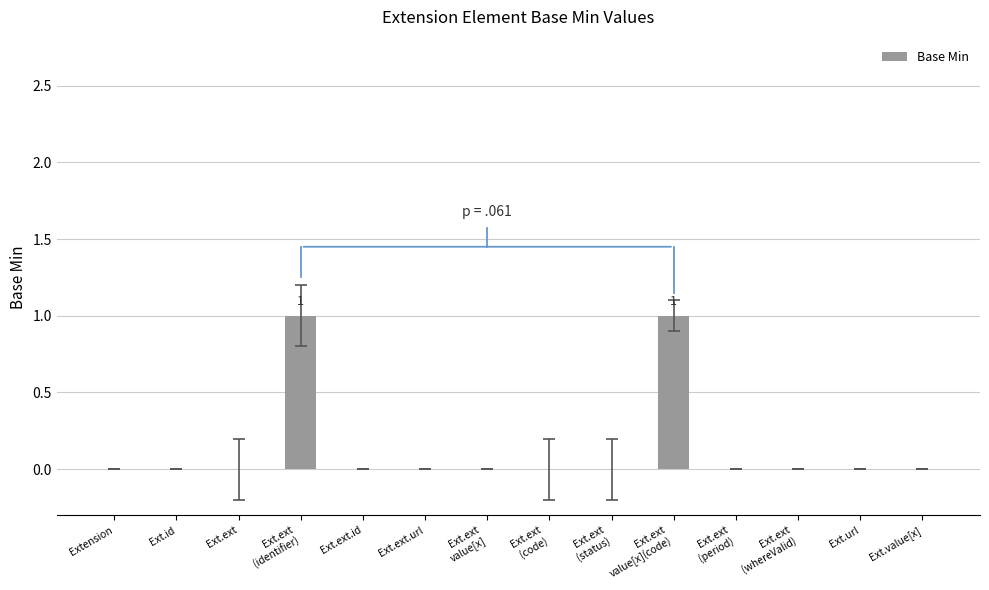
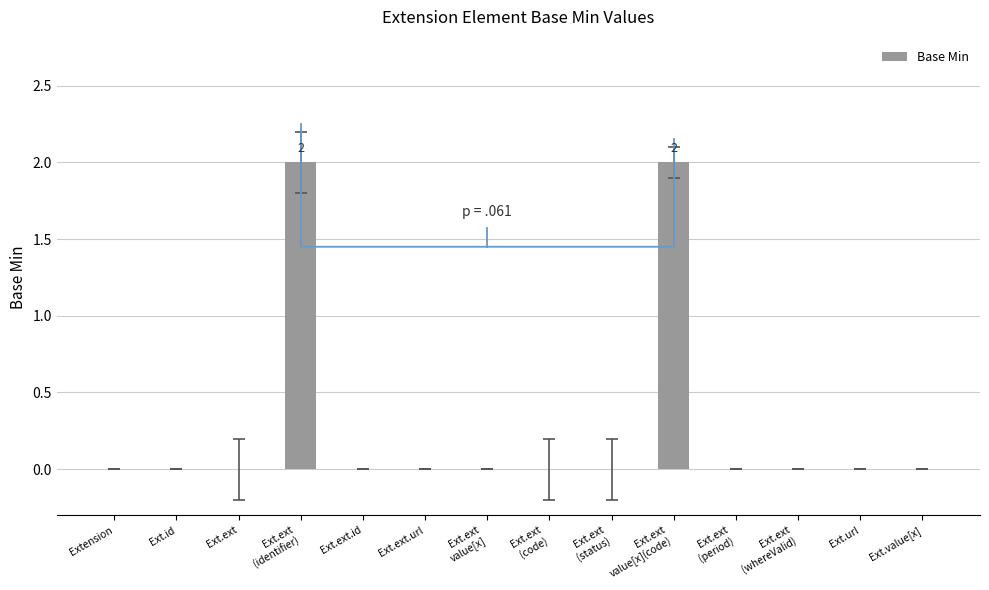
  {
    "Base Min": {
-     "Ext.ext (identifier)": 1,
-     "Ext.ext value[x](code)": 1
+     "Ext.ext (identifier)": 2,
+     "Ext.ext value[x](code)": 2
    }
  }
